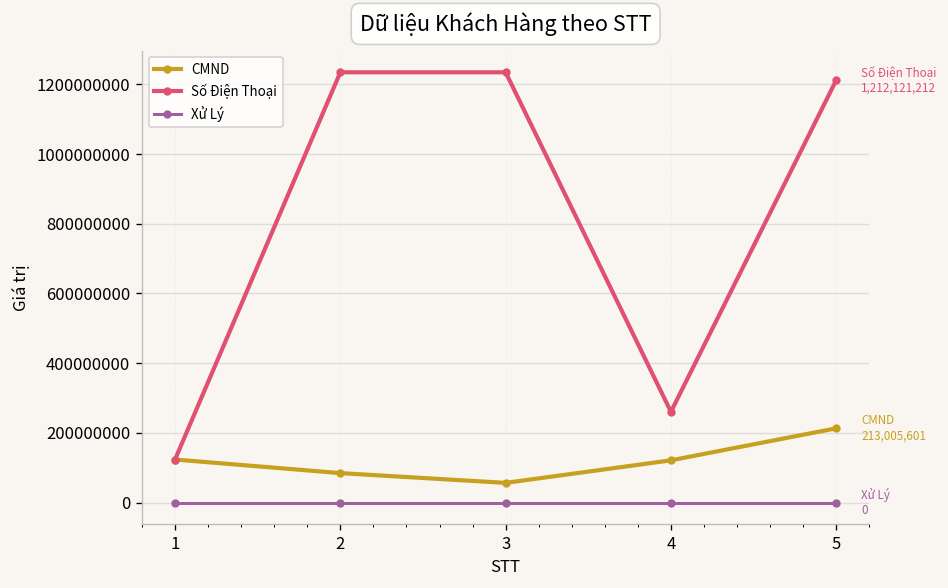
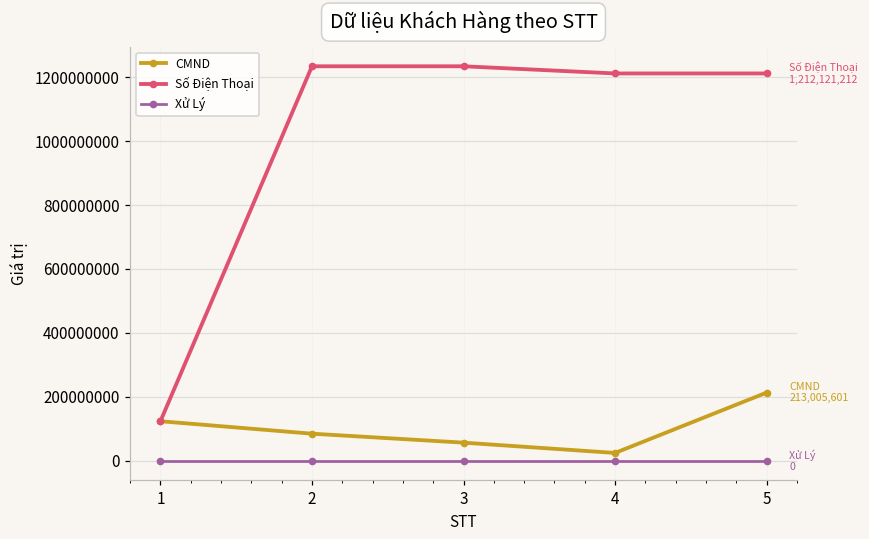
  {
    "CMND": {
      "2": 80000000,
      "3": 60000000,
-     "4": 120000000
+     "4": 20000000
    },
    "Số Điện Thoại": {
      "2": 1230000000,
      "3": 1230000000,
-     "4": 260000000
+     "4": 1210000000
    },
    "Xử Lý": {
      "5": 0
    }
  }
